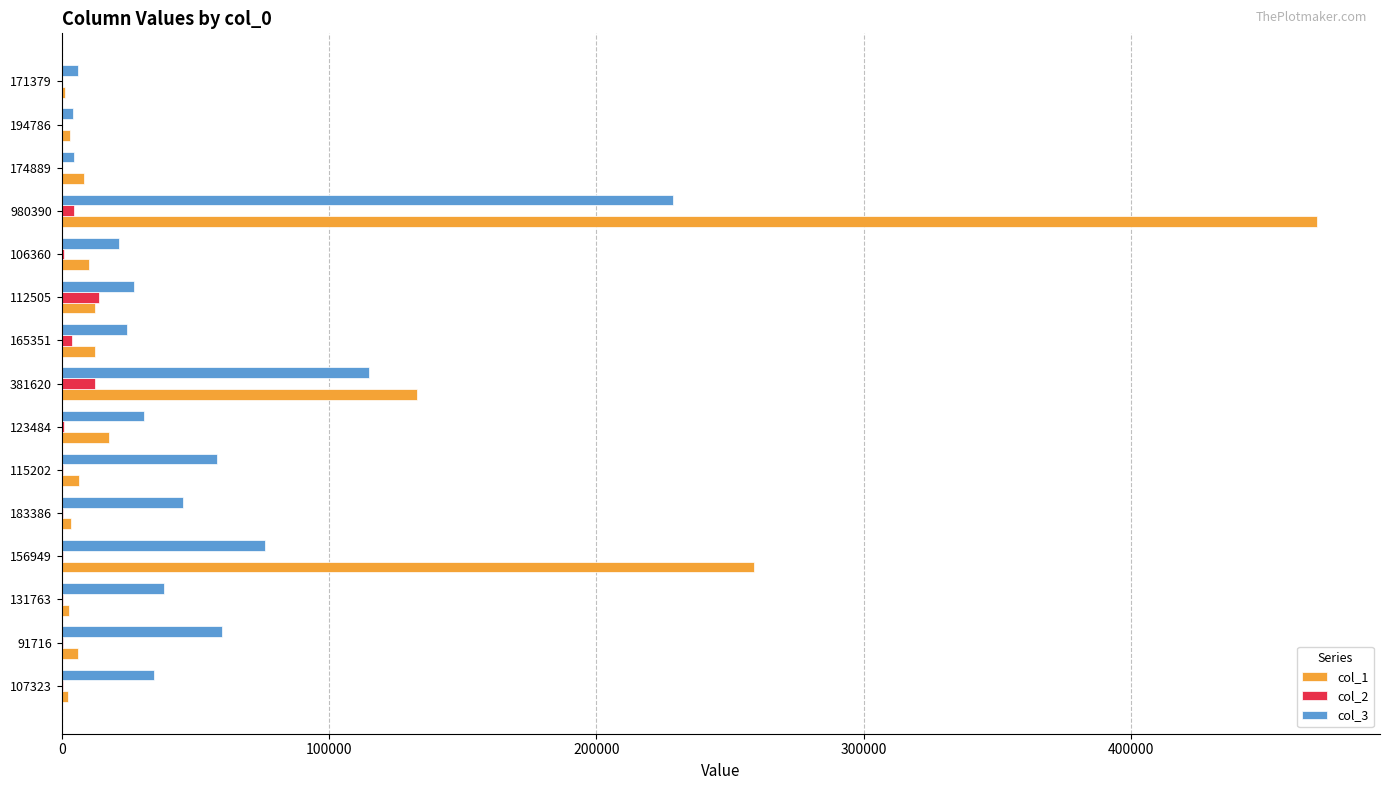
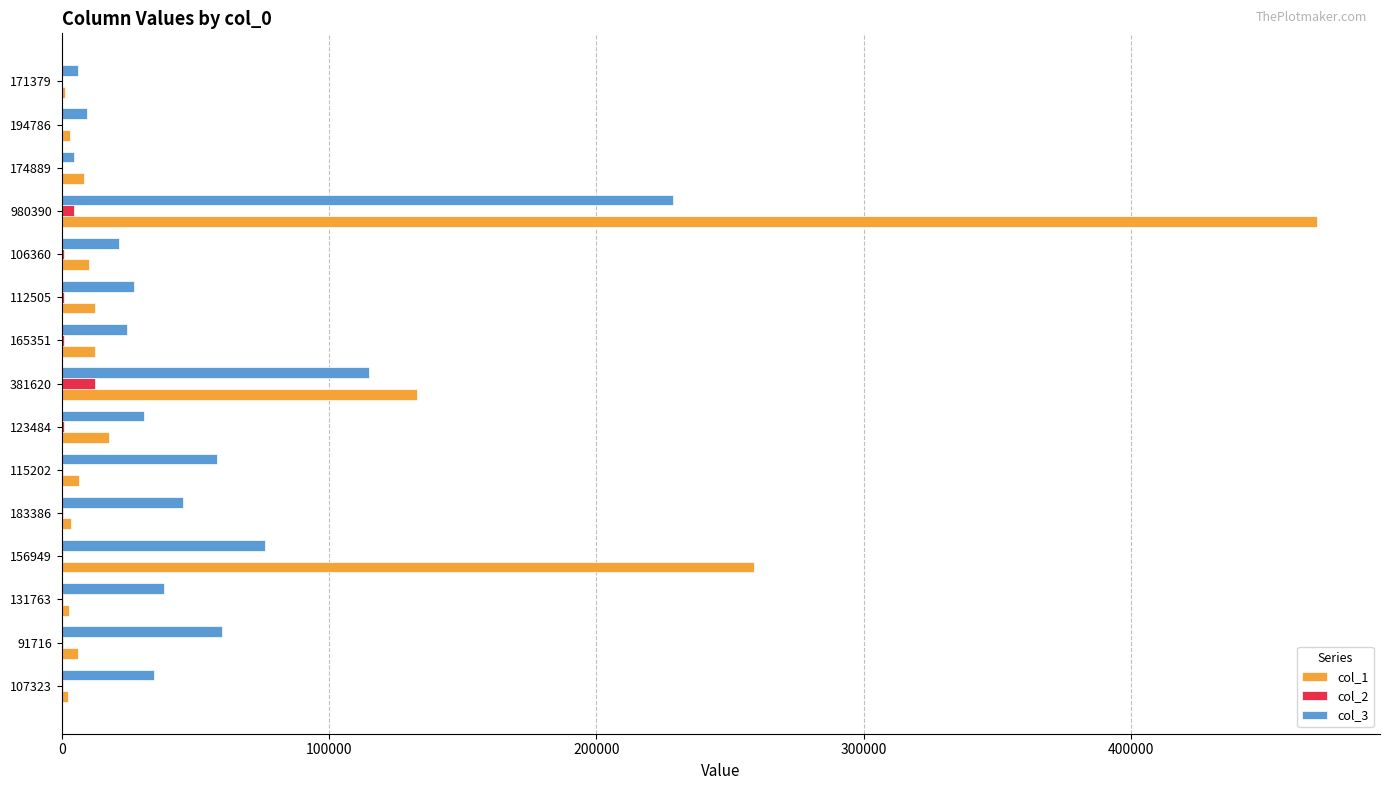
  {
    "col_1": {
      "171379": 1000,
      "194786": 3000,
      "174889": 8000,
      "980390": 470000,
      "106360": 10000,
      "112505": 13000,
      "165351": 12000,
      "381620": 133000,
      "123484": 18000,
      "115202": 7000,
      "183386": 4000,
      "156949": 259000,
      "131763": 3000,
      "91716": 6000,
      "107323": 2000
    },
    "col_2": {
      "980390": 5000,
-     "112505": 14000,
-     "165351": 4000,
+     "112505": 1000,
+     "165351": 1000,
      "381620": 13000
    },
    "col_3": {
      "171379": 6000,
-     "194786": 4000,
+     "194786": 9000,
      "174889": 5000,
      "980390": 229000,
      "106360": 21000,
      "112505": 27000,
      "165351": 24000,
      "381620": 115000,
      "123484": 31000,
      "115202": 58000,
      "183386": 45000,
      "156949": 76000,
      "131763": 38000,
      "91716": 60000,
      "107323": 35000
    }
  }
